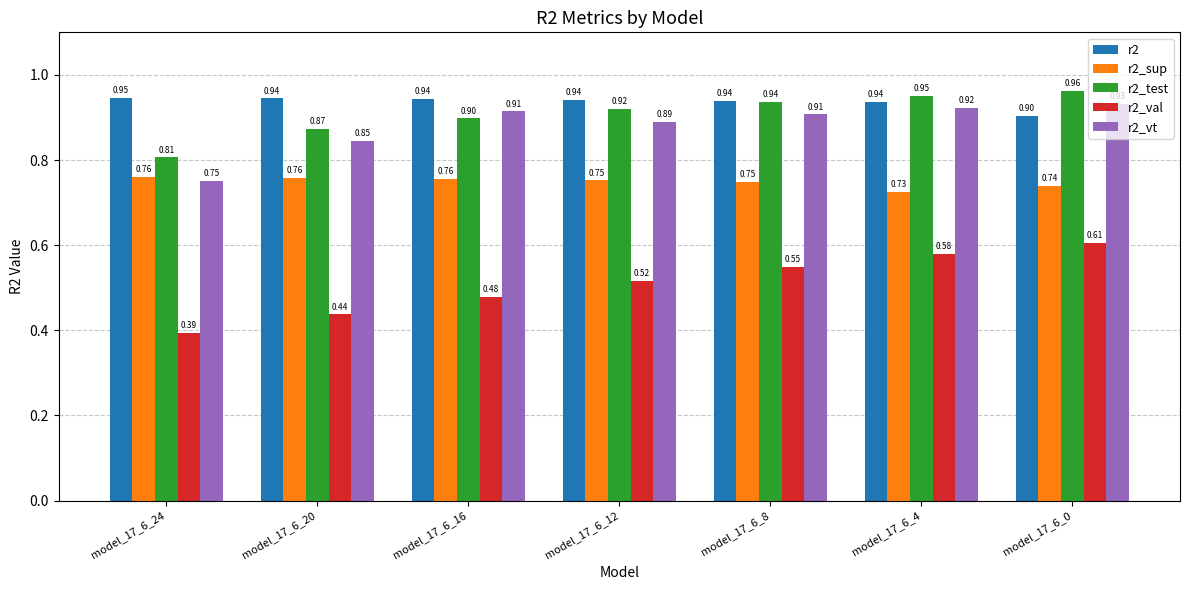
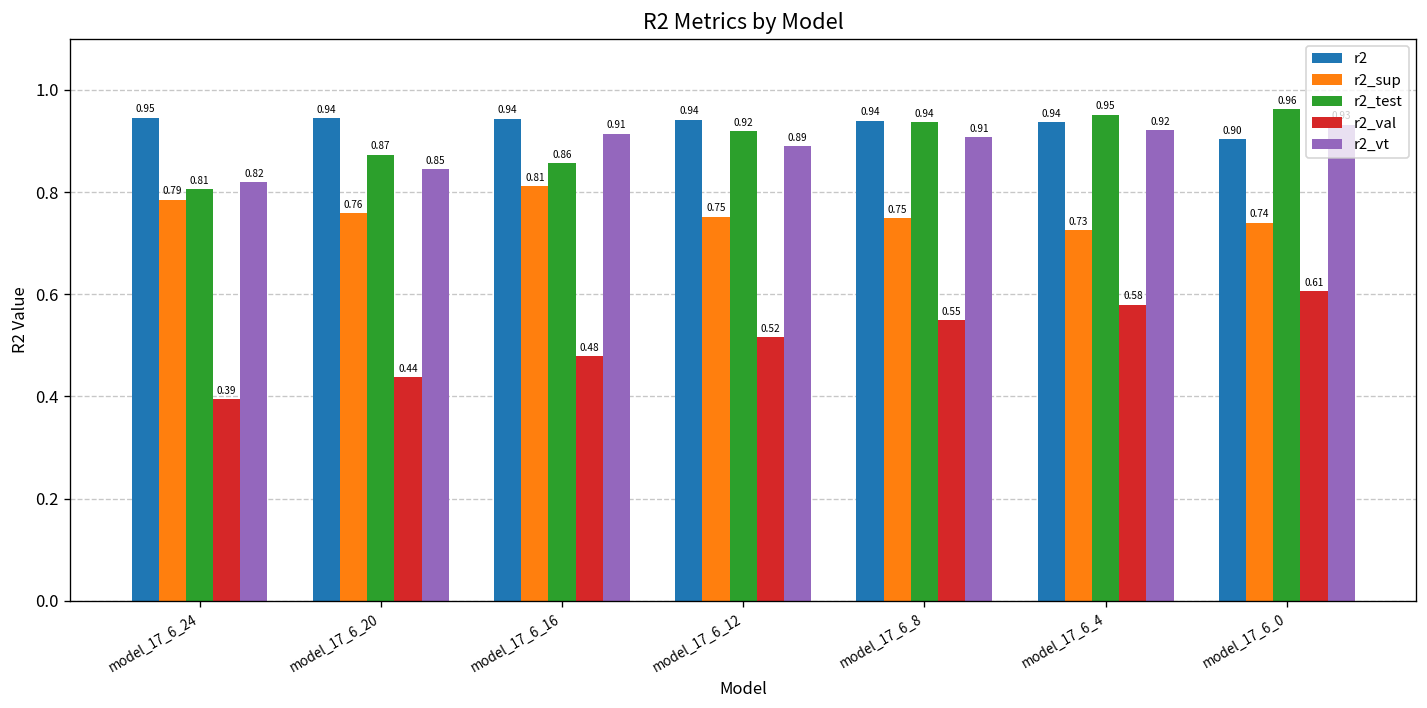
  {
    "r2": {
      "model_17_6_24": 0.95,
      "model_17_6_20": 0.94,
      "model_17_6_16": 0.94,
      "model_17_6_12": 0.94,
      "model_17_6_8": 0.94,
      "model_17_6_4": 0.94,
      "model_17_6_0": 0.90
    },
    "r2_sup": {
-     "model_17_6_24": 0.76,
+     "model_17_6_24": 0.79,
      "model_17_6_20": 0.76,
-     "model_17_6_16": 0.76,
+     "model_17_6_16": 0.81,
      "model_17_6_12": 0.75,
      "model_17_6_8": 0.75,
      "model_17_6_4": 0.73,
      "model_17_6_0": 0.74
    },
    "r2_test": {
      "model_17_6_24": 0.81,
      "model_17_6_20": 0.87,
-     "model_17_6_16": 0.90,
+     "model_17_6_16": 0.86,
      "model_17_6_12": 0.92,
      "model_17_6_8": 0.94,
      "model_17_6_4": 0.95,
      "model_17_6_0": 0.96
    },
    "r2_val": {
      "model_17_6_24": 0.39,
      "model_17_6_20": 0.44,
      "model_17_6_16": 0.48,
      "model_17_6_12": 0.52,
      "model_17_6_8": 0.55,
      "model_17_6_4": 0.58,
      "model_17_6_0": 0.61
    },
    "r2_vt": {
-     "model_17_6_24": 0.75,
+     "model_17_6_24": 0.82,
      "model_17_6_20": 0.85,
      "model_17_6_16": 0.91,
      "model_17_6_12": 0.89,
      "model_17_6_8": 0.91,
      "model_17_6_4": 0.92
    }
  }
